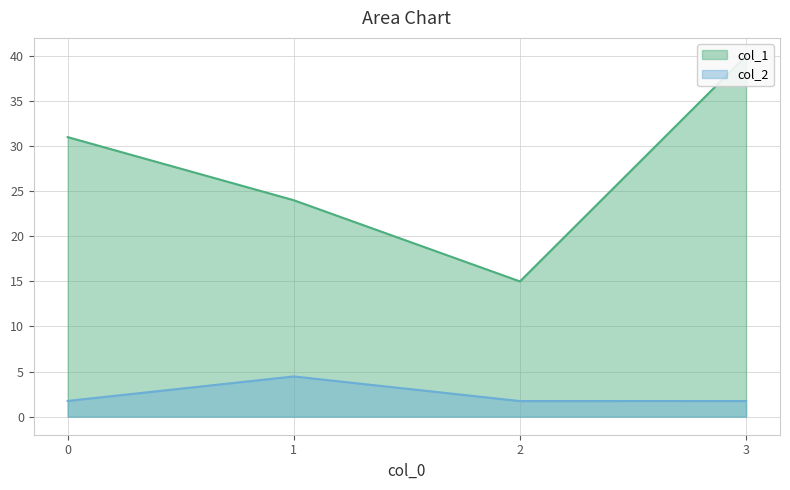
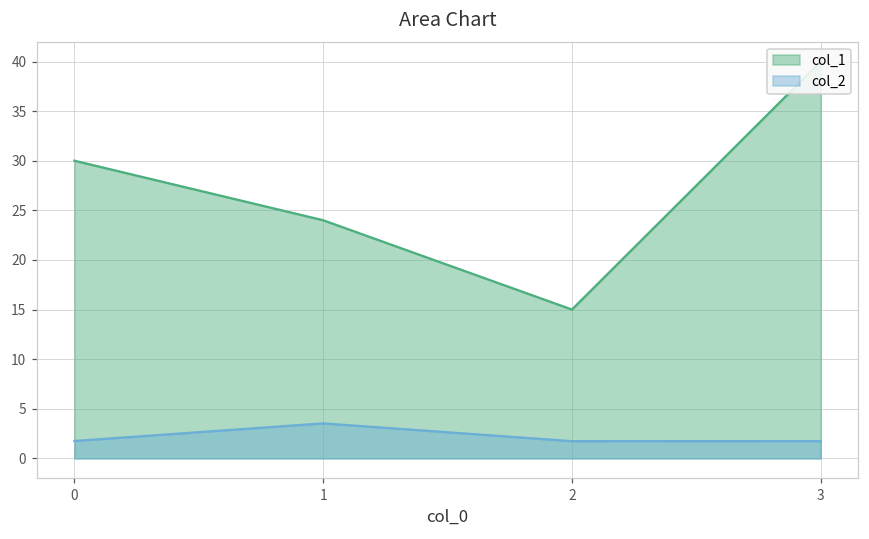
  {
    "col_1": {
-     "0": 31,
+     "0": 30,
      "1": 24,
      "2": 15
    },
    "col_2": {
      "0": 2,
-     "1": 4.5,
+     "1": 3.5,
      "2": 2,
      "3": 2
    }
  }
